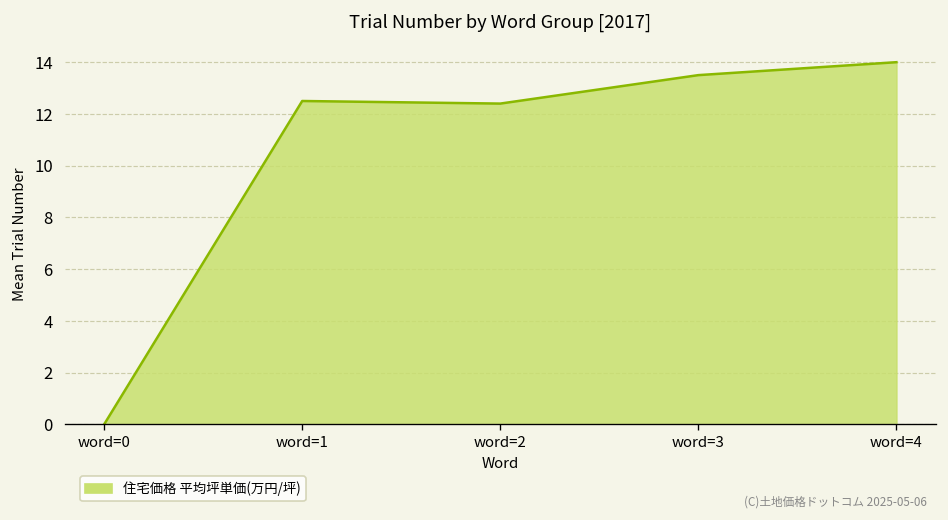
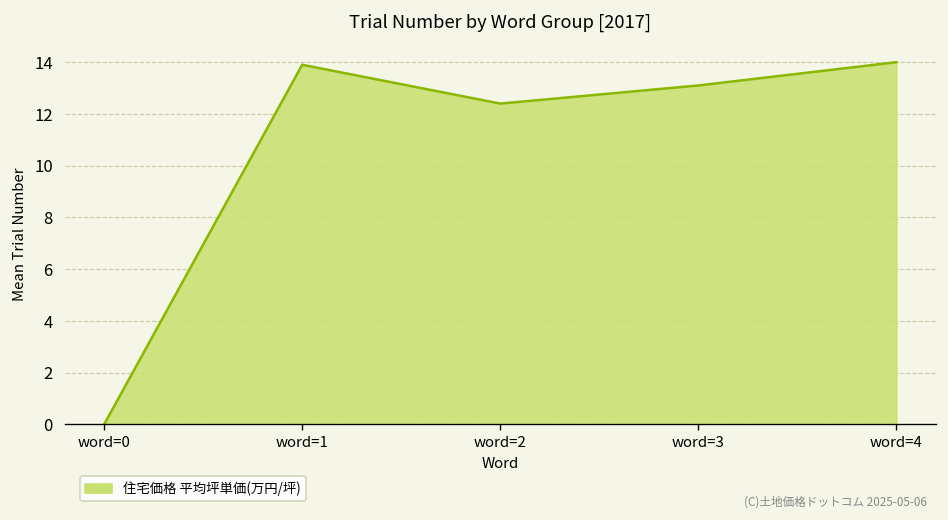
  {
    "word=0": 0.0,
-   "word=1": 12.5,
+   "word=1": 13.9,
    "word=2": 12.4,
-   "word=3": 13.5,
+   "word=3": 13.1,
    "word=4": 14.0
  }
